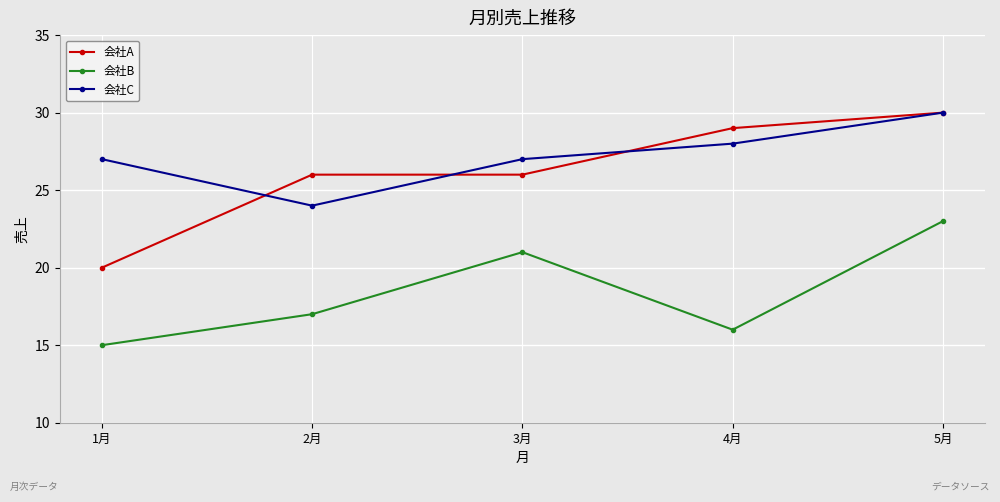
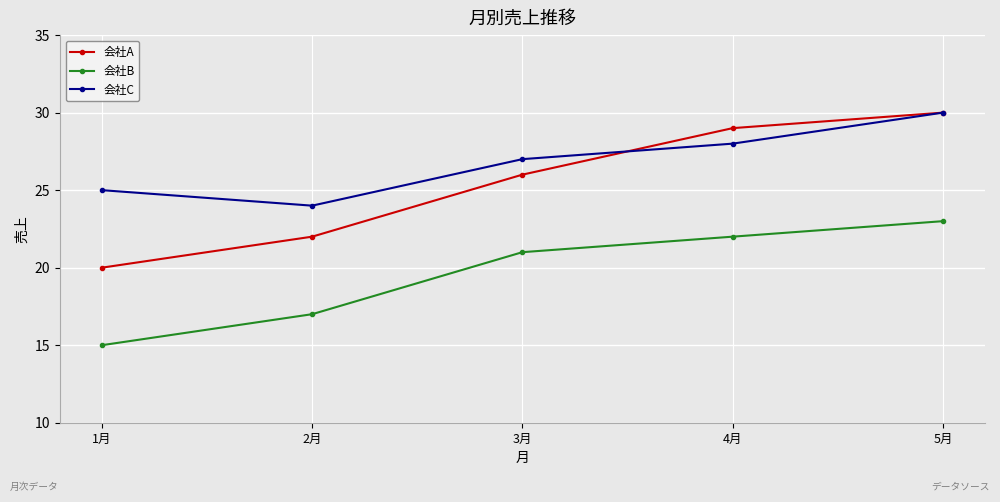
  {
    "会社A": {
      "1月": 20,
-     "2月": 26,
+     "2月": 22,
      "3月": 26,
      "4月": 29
    },
    "会社B": {
      "1月": 15,
      "2月": 17,
      "3月": 21,
-     "4月": 16,
+     "4月": 22,
      "5月": 23
    },
    "会社C": {
-     "1月": 27,
+     "1月": 25,
      "2月": 24,
      "3月": 27,
      "4月": 28
    }
  }
